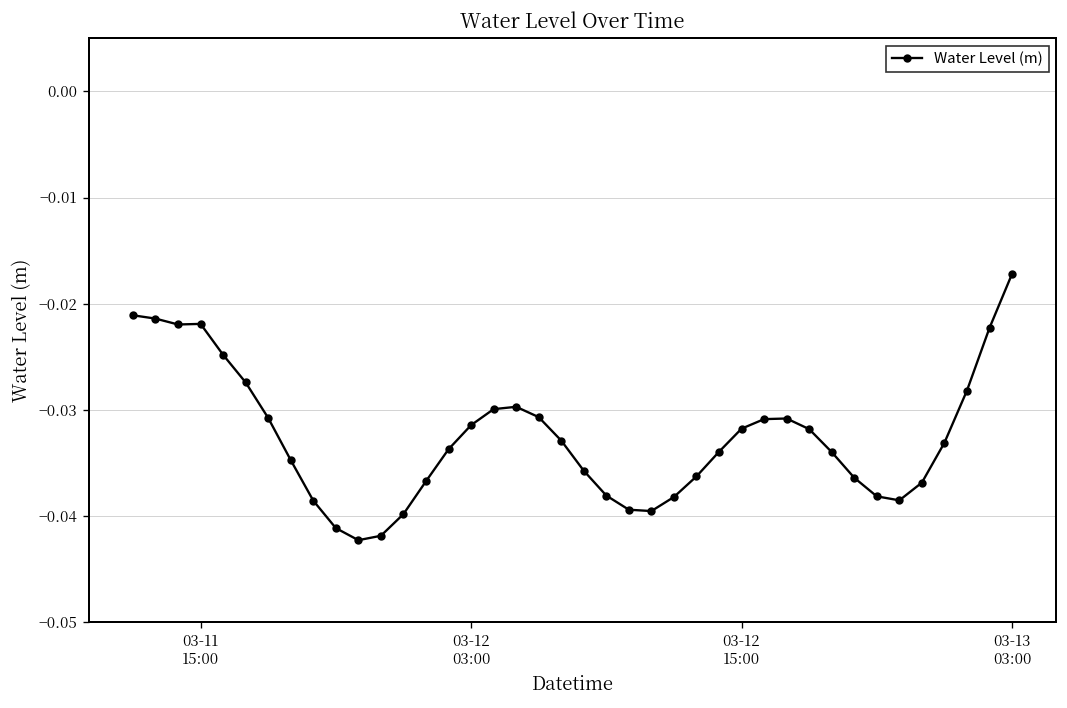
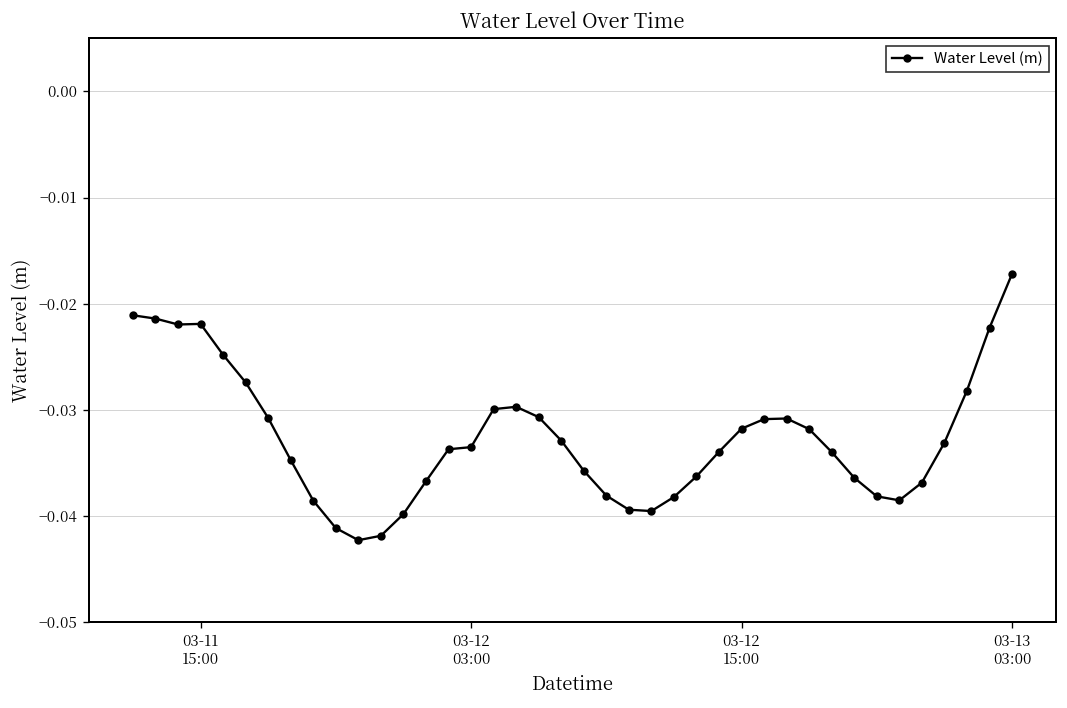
  {
    "03-11 15:00": -0.022,
-   "03-12 03:00": -0.031,
+   "03-12 03:00": -0.034,
    "03-12 15:00": -0.032,
    "03-13 03:00": -0.017
  }
